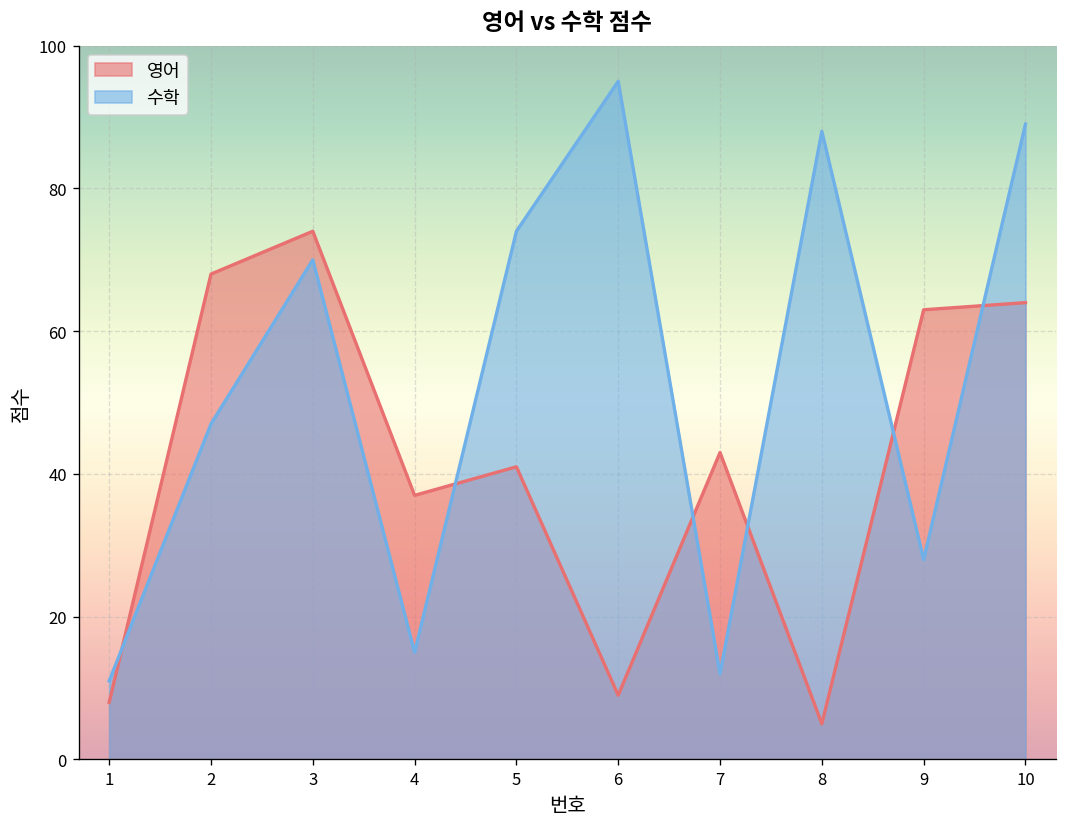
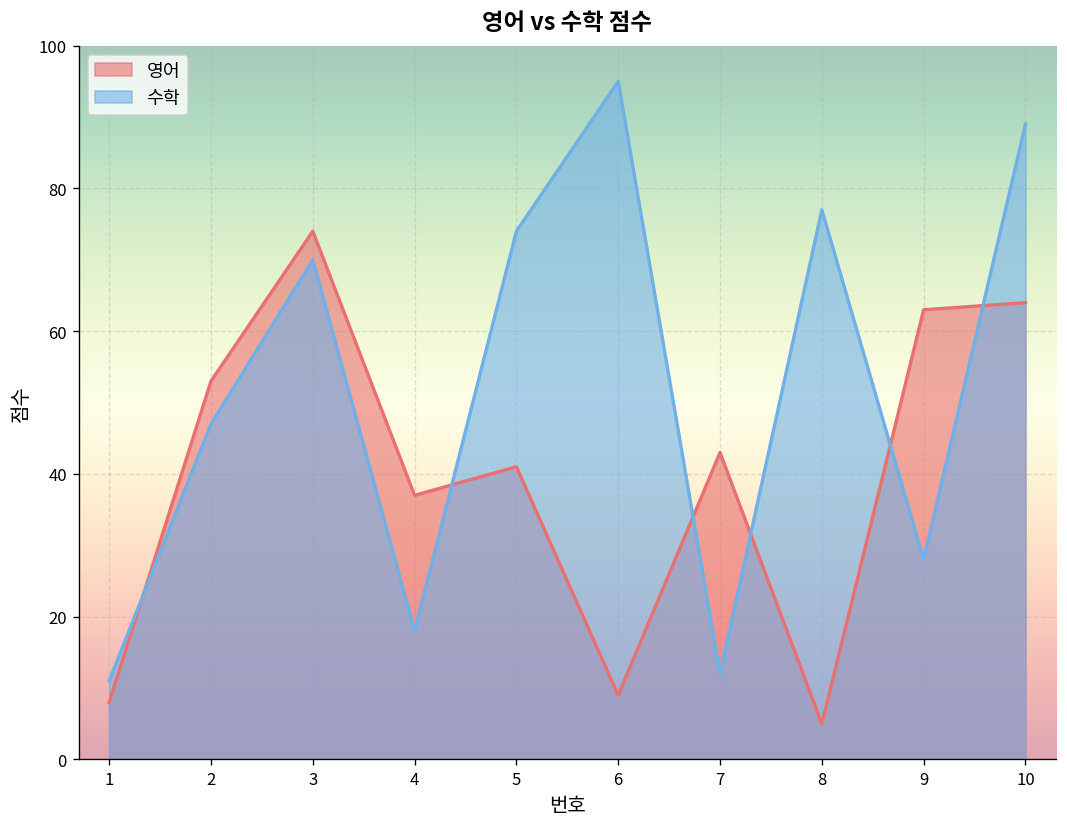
  {
    "영어": {
      "1": 8,
-     "2": 68,
+     "2": 53,
      "3": 74,
      "4": 37,
      "5": 41,
      "6": 9,
      "7": 43,
      "8": 5,
      "9": 63,
      "10": 64
    },
    "수학": {
      "1": 11,
      "2": 47,
      "3": 70,
-     "4": 15,
+     "4": 18,
      "5": 74,
      "6": 95,
      "7": 12,
-     "8": 88,
+     "8": 77,
      "9": 28,
      "10": 89
    }
  }
